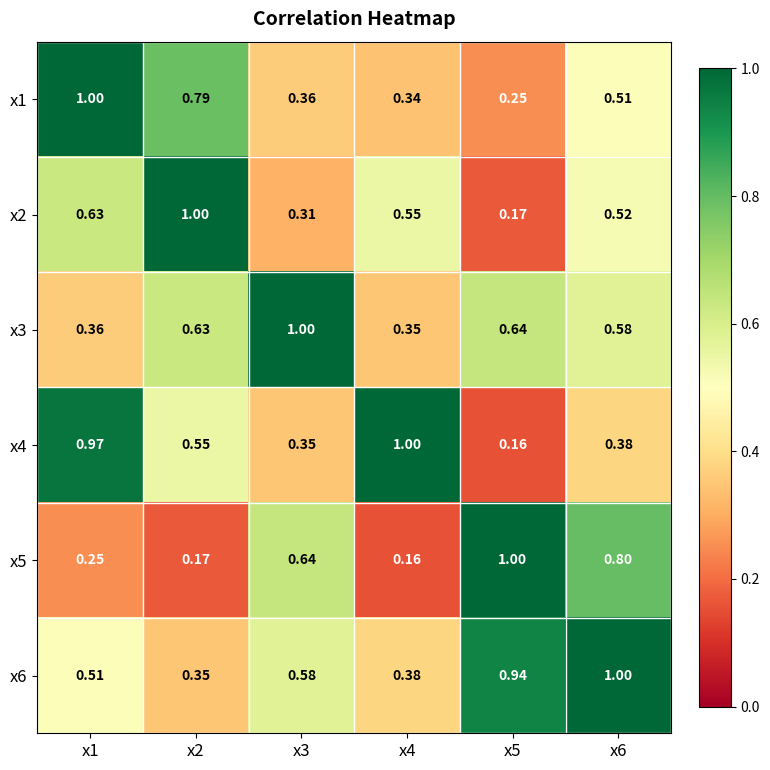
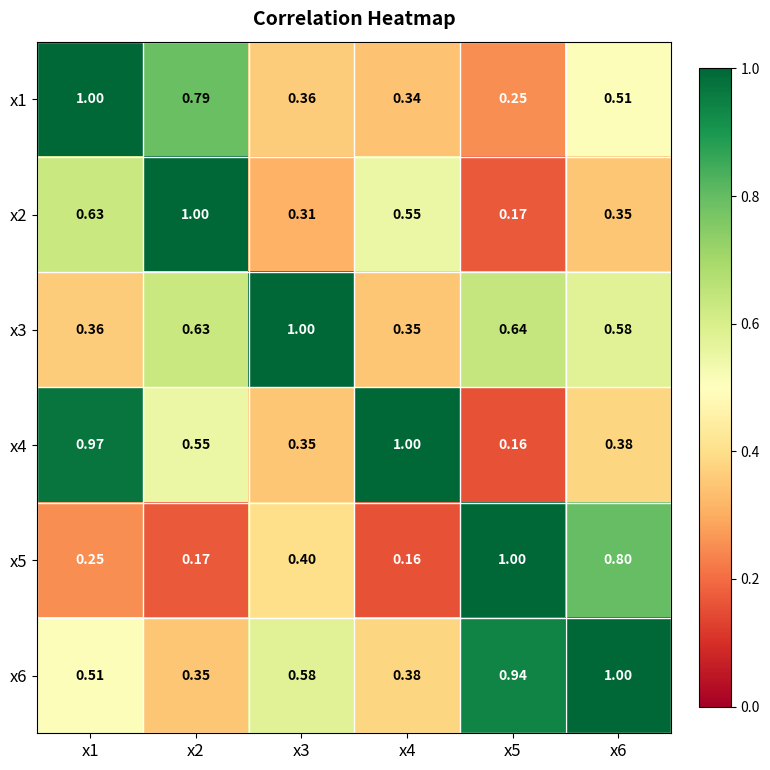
  {
    "x1": {
      "x1": 1.00,
      "x2": 0.79,
      "x3": 0.36,
      "x4": 0.34,
      "x5": 0.25,
      "x6": 0.51
    },
    "x2": {
      "x1": 0.63,
      "x2": 1.00,
      "x3": 0.31,
      "x4": 0.55,
      "x5": 0.17,
-     "x6": 0.52
+     "x6": 0.35
    },
    "x3": {
      "x1": 0.36,
      "x2": 0.63,
      "x3": 1.00,
      "x4": 0.35,
      "x5": 0.64,
      "x6": 0.58
    },
    "x4": {
      "x1": 0.97,
      "x2": 0.55,
      "x3": 0.35,
      "x4": 1.00,
      "x5": 0.16,
      "x6": 0.38
    },
    "x5": {
      "x1": 0.25,
      "x2": 0.17,
-     "x3": 0.64,
+     "x3": 0.40,
      "x4": 0.16,
      "x5": 1.00,
      "x6": 0.80
    },
    "x6": {
      "x1": 0.51,
      "x2": 0.35,
      "x3": 0.58,
      "x4": 0.38,
      "x5": 0.94,
      "x6": 1.00
    }
  }
